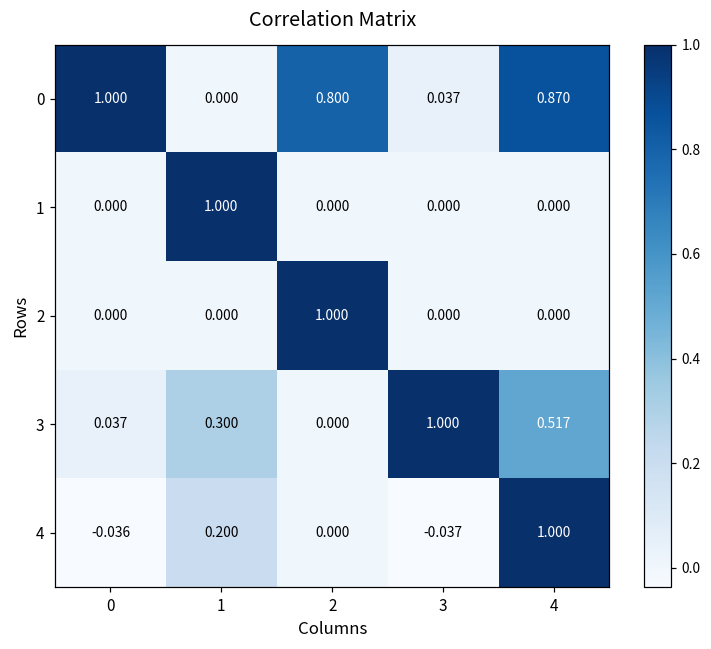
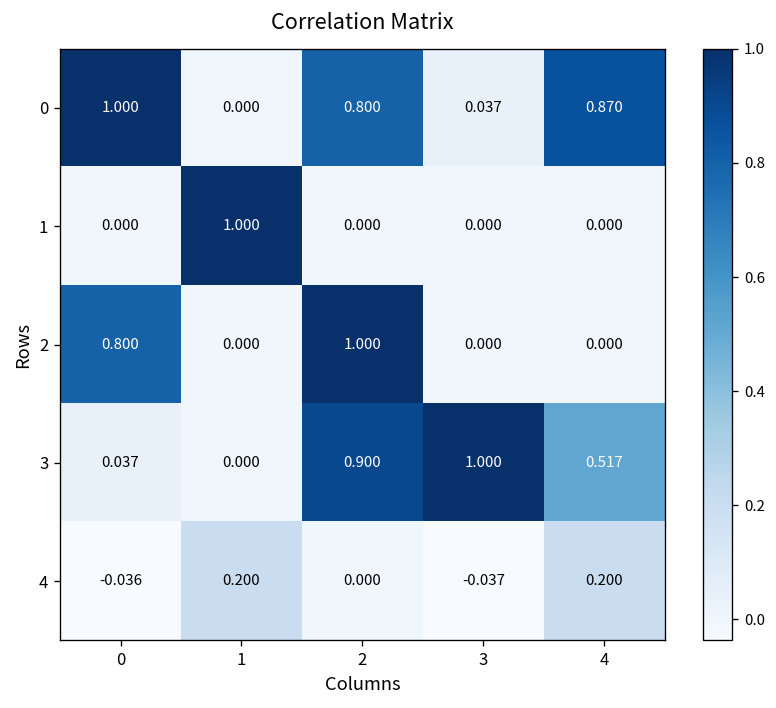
  {
    "0": {
      "0": 1.000,
      "1": 0.000,
      "2": 0.800,
      "3": 0.037,
      "4": 0.870
    },
    "1": {
      "0": 0.000,
      "1": 1.000,
      "2": 0.000,
      "3": 0.000,
      "4": 0.000
    },
    "2": {
-     "0": 0.000,
+     "0": 0.800,
      "1": 0.000,
      "2": 1.000,
      "3": 0.000,
      "4": 0.000
    },
    "3": {
      "0": 0.037,
-     "1": 0.300,
-     "2": 0.000,
+     "1": 0.000,
+     "2": 0.900,
      "3": 1.000,
      "4": 0.517
    },
    "4": {
      "0": -0.036,
      "1": 0.200,
      "2": 0.000,
      "3": -0.037,
-     "4": 1.000
+     "4": 0.200
    }
  }
